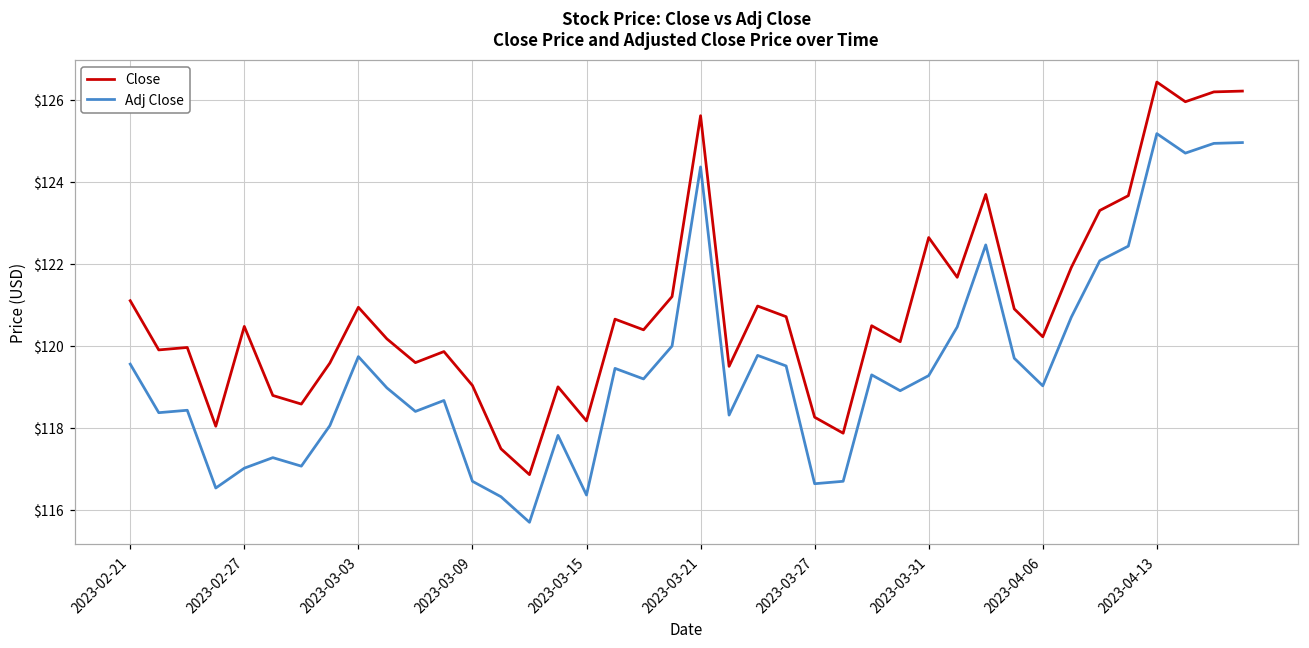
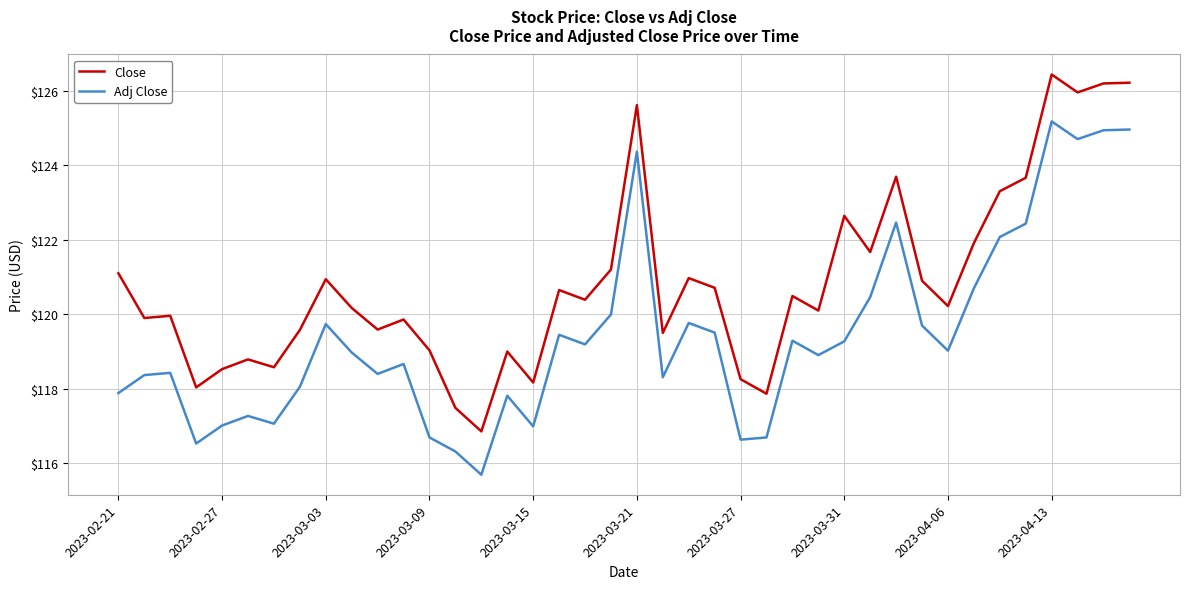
  {
    "Close": {
      "2023-02-21": "$121.1",
-     "2023-02-27": "$120.5",
+     "2023-02-27": "$118.5",
      "2023-03-03": "$120.9",
      "2023-03-09": "$119.0",
      "2023-03-15": "$118.2",
      "2023-03-21": "$125.6",
      "2023-03-27": "$118.3",
      "2023-03-31": "$122.6",
      "2023-04-06": "$120.2",
      "2023-04-13": "$126.4"
    },
    "Adj Close": {
-     "2023-02-21": "$119.6",
+     "2023-02-21": "$117.9",
      "2023-02-27": "$117.0",
      "2023-03-03": "$119.7",
      "2023-03-09": "$116.7",
-     "2023-03-15": "$116.4",
+     "2023-03-15": "$117.0",
      "2023-03-21": "$124.4",
      "2023-03-27": "$116.6",
      "2023-03-31": "$119.3",
      "2023-04-06": "$119.0",
      "2023-04-13": "$125.2"
    }
  }
